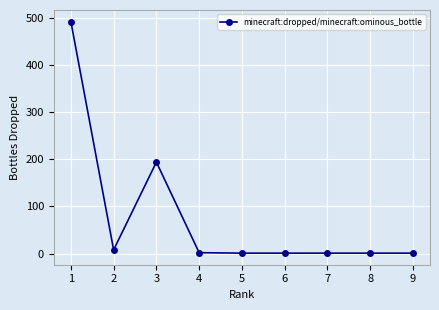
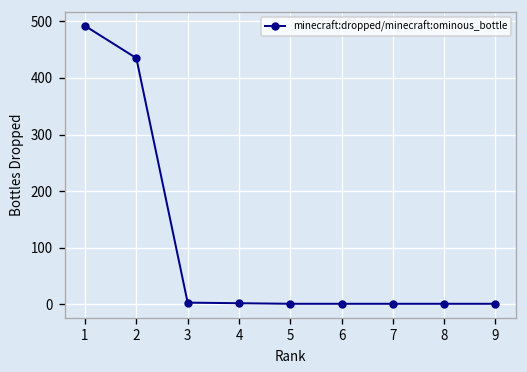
  {
    "1": 490,
-   "2": 10,
-   "3": 190,
+   "2": 440,
+   "3": 0,
    "4": 0,
    "5": 0,
    "6": 0,
    "7": 0,
    "8": 0,
    "9": 0
  }
